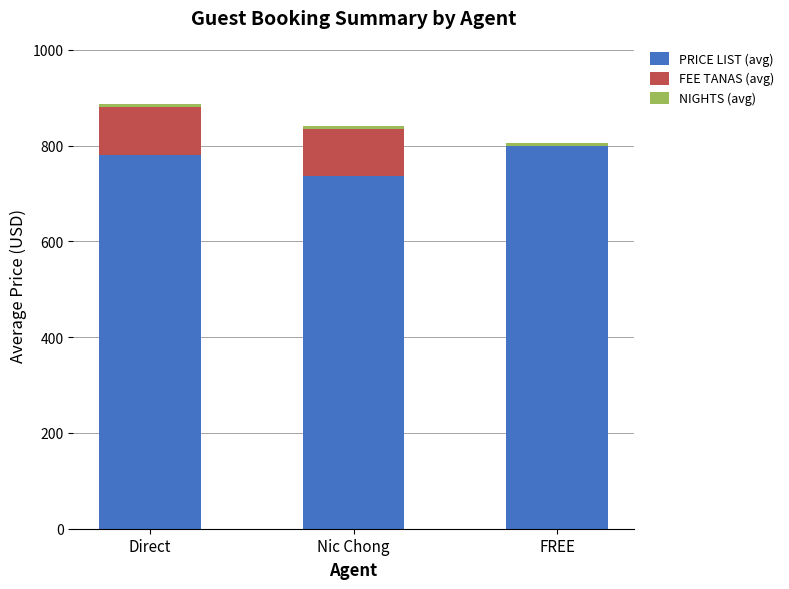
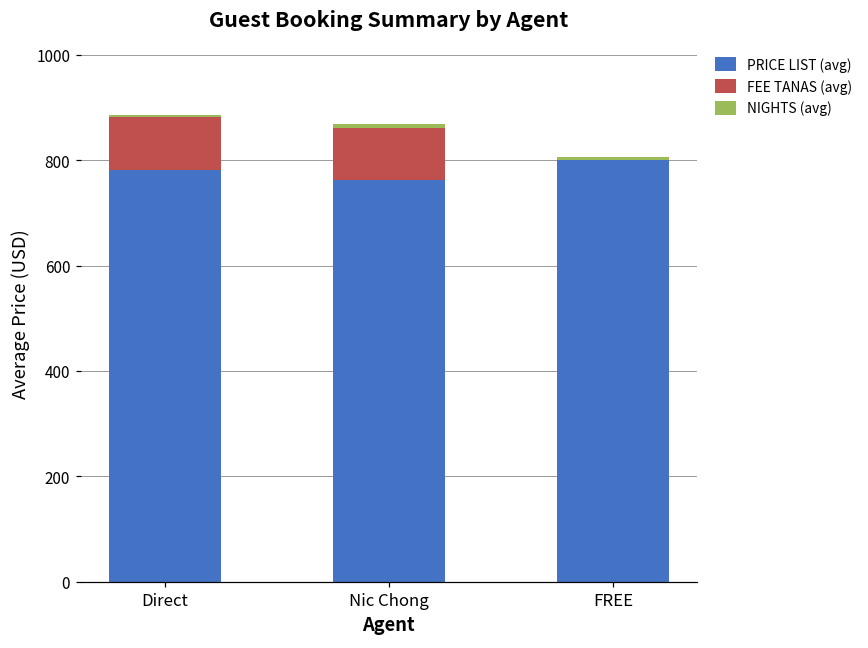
  {
    "PRICE LIST (avg)": {
      "Direct": 780,
-     "Nic Chong": 740,
+     "Nic Chong": 760,
      "FREE": 800
    },
    "FEE TANAS (avg)": {
      "Direct": 100,
      "Nic Chong": 100,
      "FREE": 0
    },
    "NIGHTS (avg)": {
      "Nic Chong": 10,
      "FREE": 10
    }
  }
